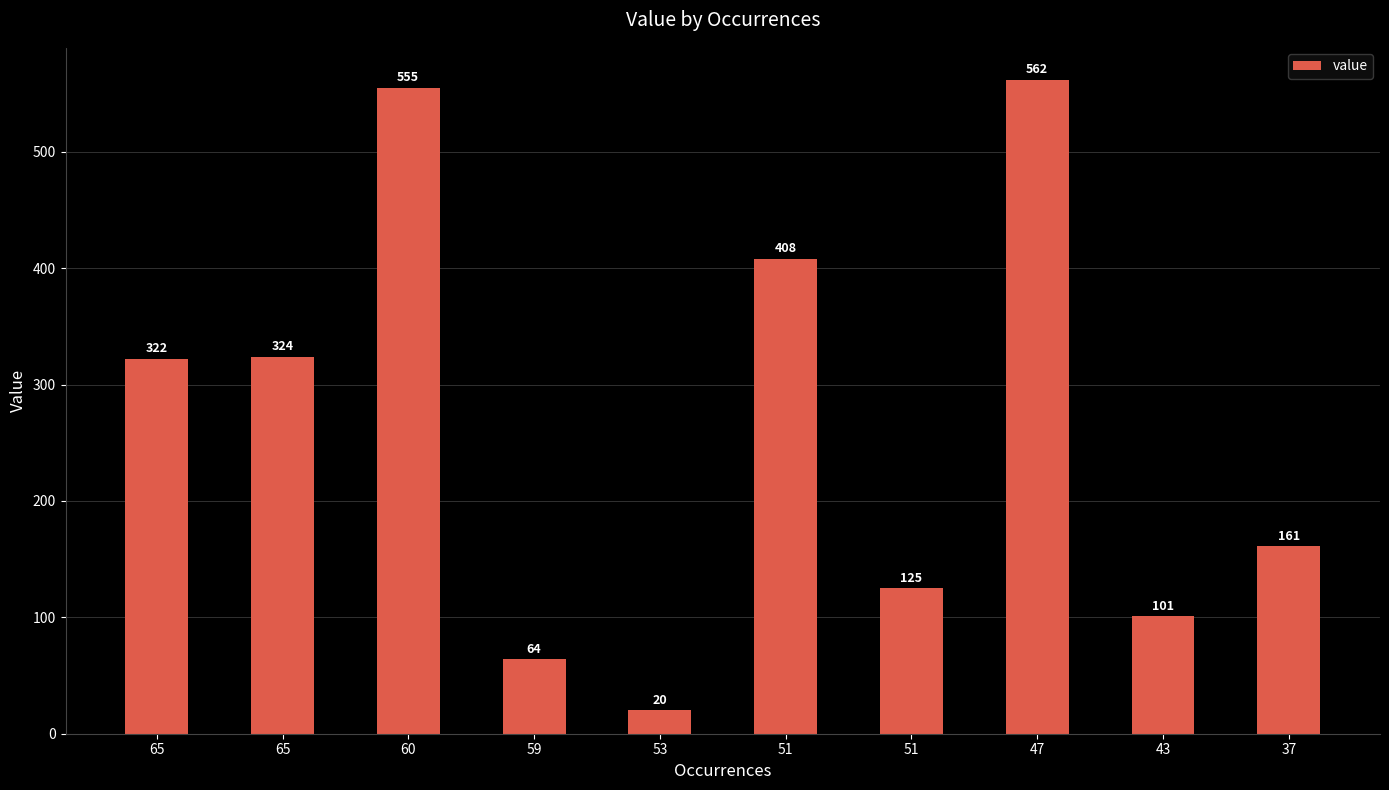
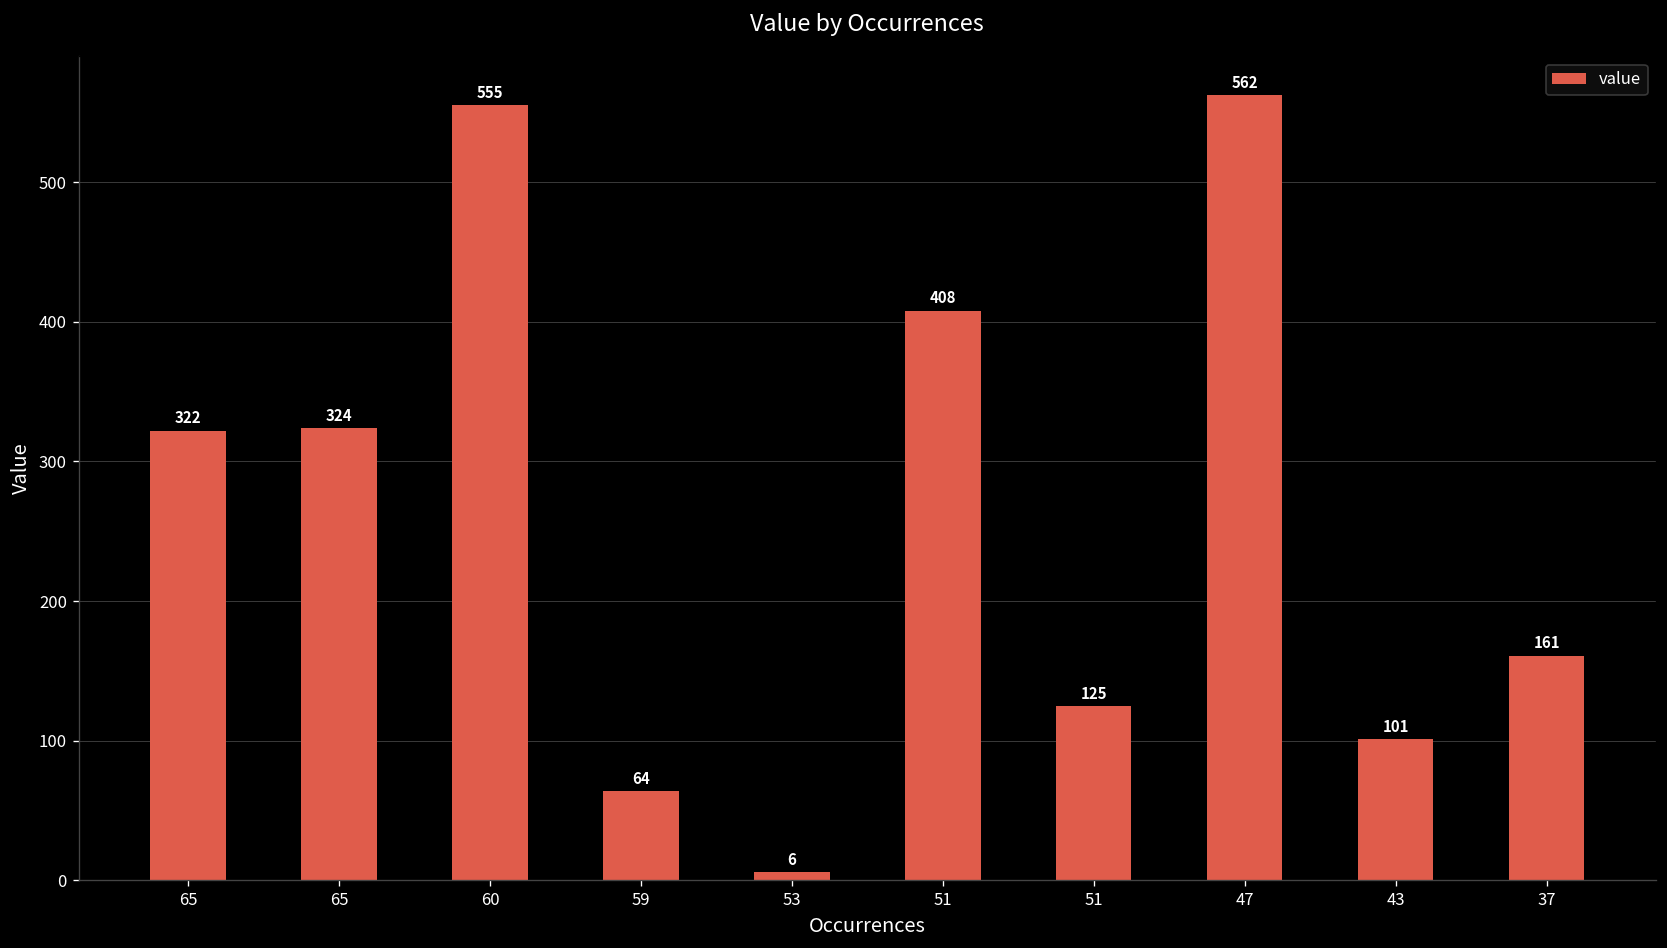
  {
    "60": 555,
    "59": 64,
-   "53": 20,
+   "53": 6,
    "47": 562,
    "43": 101,
    "37": 161
  }
